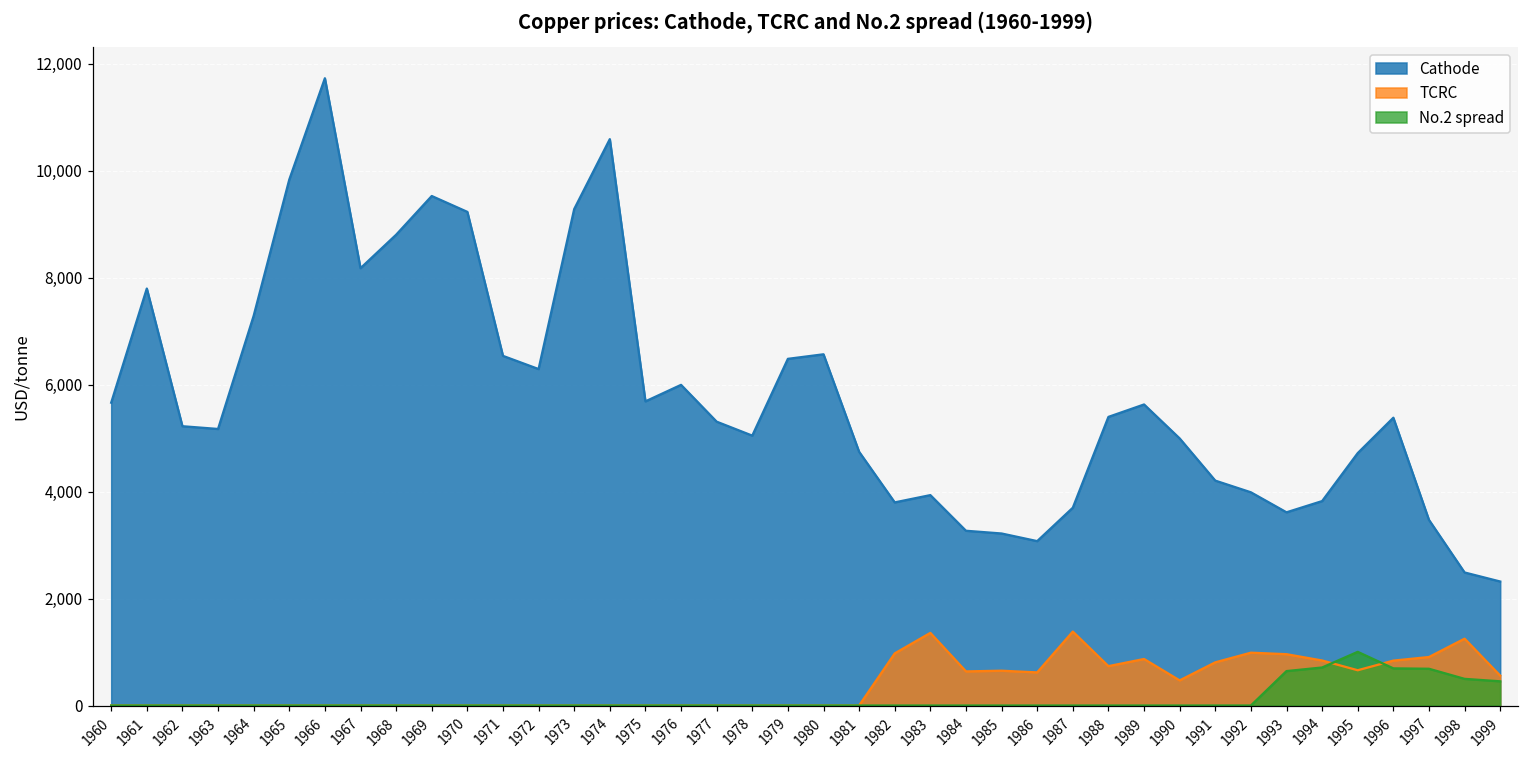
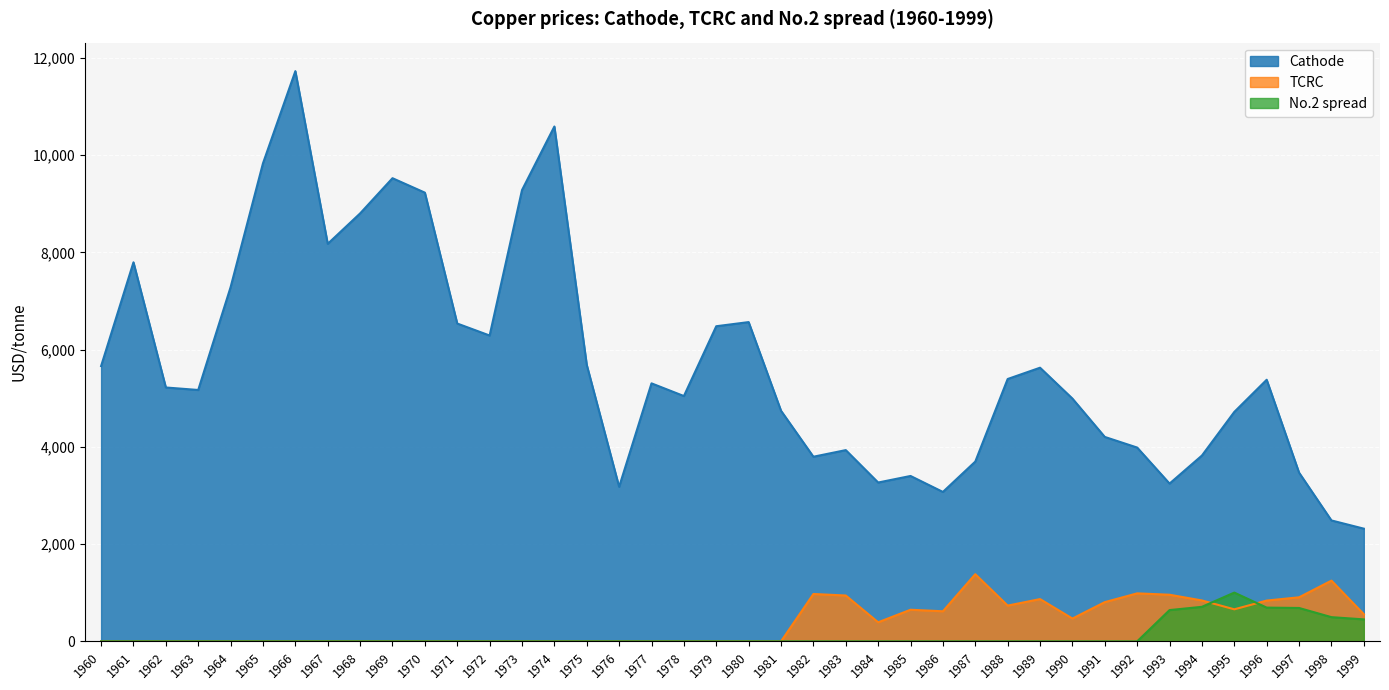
  {
    "Cathode": {
      "1960": "5,700",
      "1961": "7,800",
      "1962": "5,200",
      "1963": "5,200",
      "1964": "7,300",
      "1965": "9,800",
      "1966": "11,700",
      "1967": "8,200",
      "1968": "8,800",
      "1969": "9,500",
      "1970": "9,200",
      "1971": "6,500",
      "1972": "6,300",
      "1973": "9,300",
      "1974": "10,600",
      "1975": "5,700",
-     "1976": "6,000",
+     "1976": "3,200",
      "1977": "5,300",
      "1978": "5,000",
      "1979": "6,500",
      "1980": "6,600",
      "1981": "4,700",
      "1982": "3,800",
      "1983": "3,900",
      "1984": "3,300",
-     "1985": "3,200",
+     "1985": "3,400",
      "1986": "3,100",
      "1987": "3,700",
      "1988": "5,400",
      "1989": "5,600",
      "1990": "5,000",
      "1991": "4,200",
      "1992": "4,000",
-     "1993": "3,600",
+     "1993": "3,200",
      "1994": "3,800",
      "1995": "4,700",
      "1996": "5,400",
      "1997": "3,500",
      "1998": "2,500",
      "1999": "2,300"
    },
    "TCRC": {
      "1982": "1,000",
-     "1983": "1,400",
-     "1984": "600",
+     "1983": "900",
+     "1984": "400",
      "1985": "700",
      "1986": "600",
      "1987": "1,400",
      "1988": "700",
      "1989": "900",
      "1990": "500",
      "1991": "800",
      "1992": "1,000",
      "1993": "1,000",
      "1994": "800",
      "1995": "700",
      "1996": "800",
      "1997": "900",
      "1998": "1,200",
      "1999": "600"
    },
    "No.2 spread": {
      "1982": "0",
      "1983": "0",
      "1984": "0",
      "1985": "0",
      "1986": "0",
      "1987": "0",
      "1988": "0",
      "1989": "0",
      "1990": "0",
      "1991": "0",
      "1992": "0",
      "1993": "600",
      "1994": "700",
      "1995": "1,000",
      "1996": "700",
      "1997": "700",
      "1998": "500",
      "1999": "500"
    }
  }
